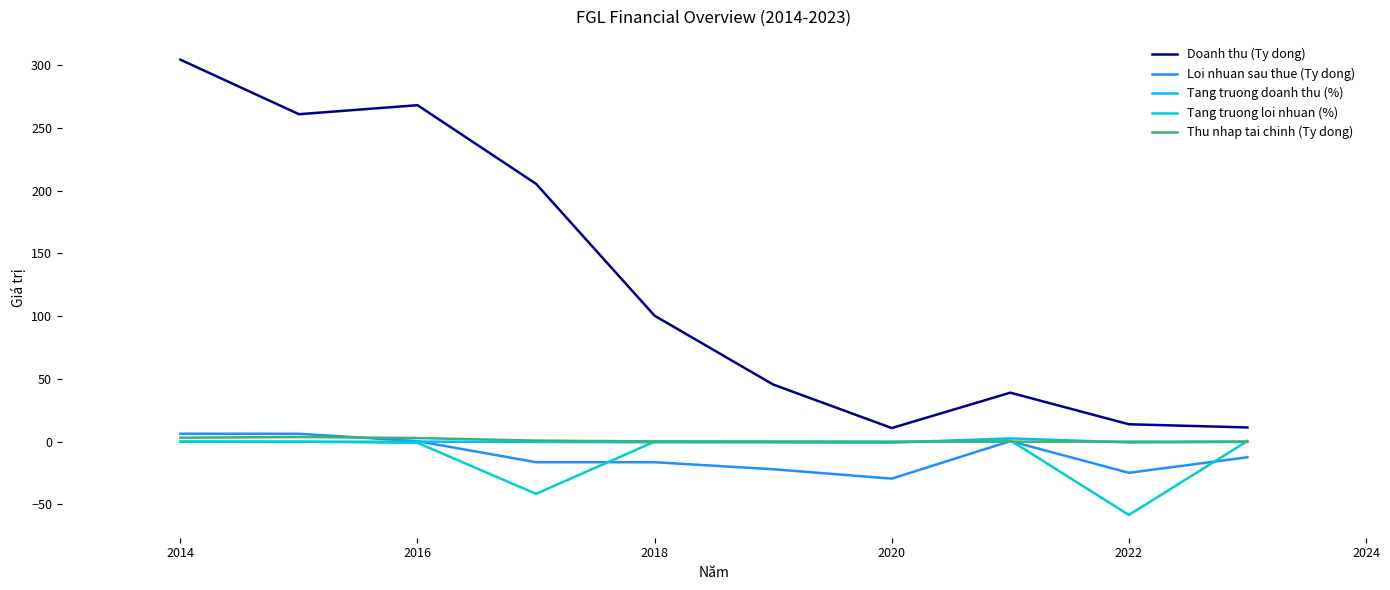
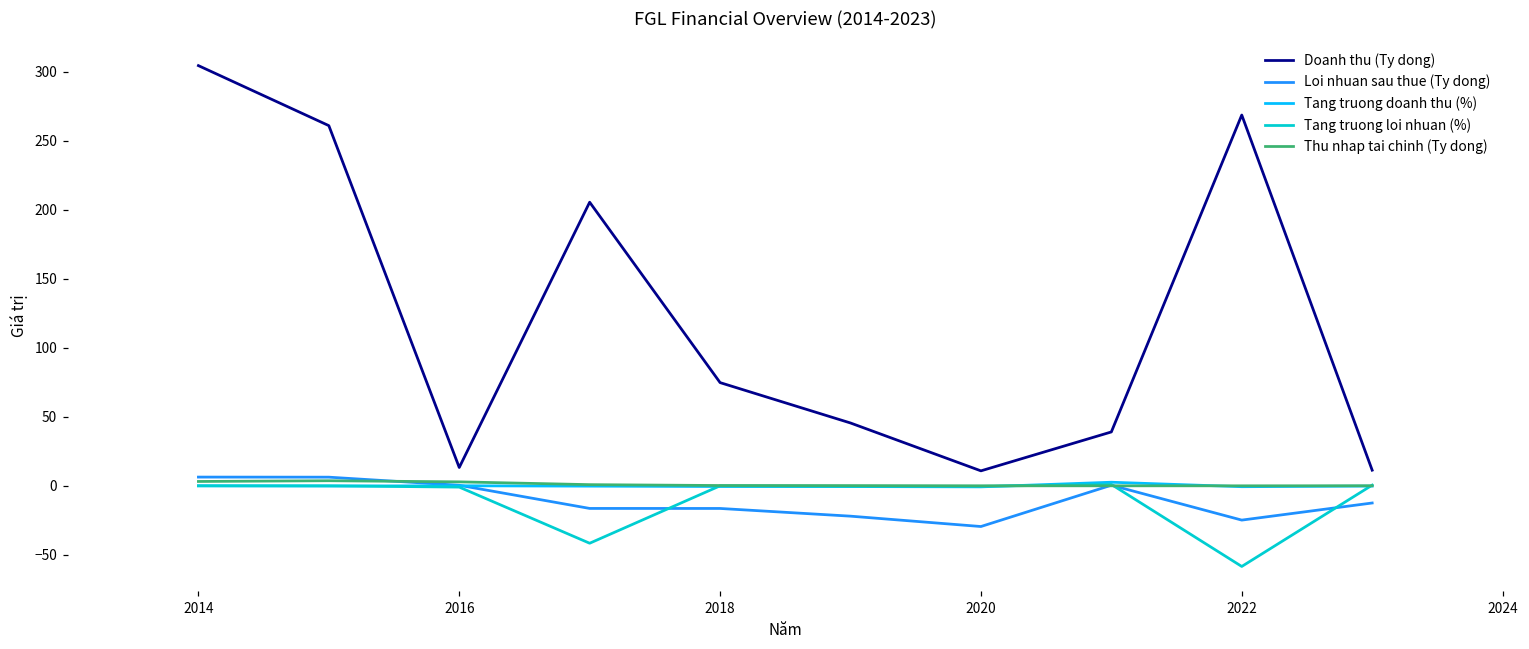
  {
    "Doanh thu (Ty dong)": {
      "2014": 304,
-     "2016": 268,
-     "2018": 100,
+     "2016": 13,
+     "2018": 75,
      "2020": 11,
-     "2022": 14
+     "2022": 269
    },
    "Thu nhap tai chinh (Ty dong)": {
      "2014": 3,
      "2016": 3
    }
  }
